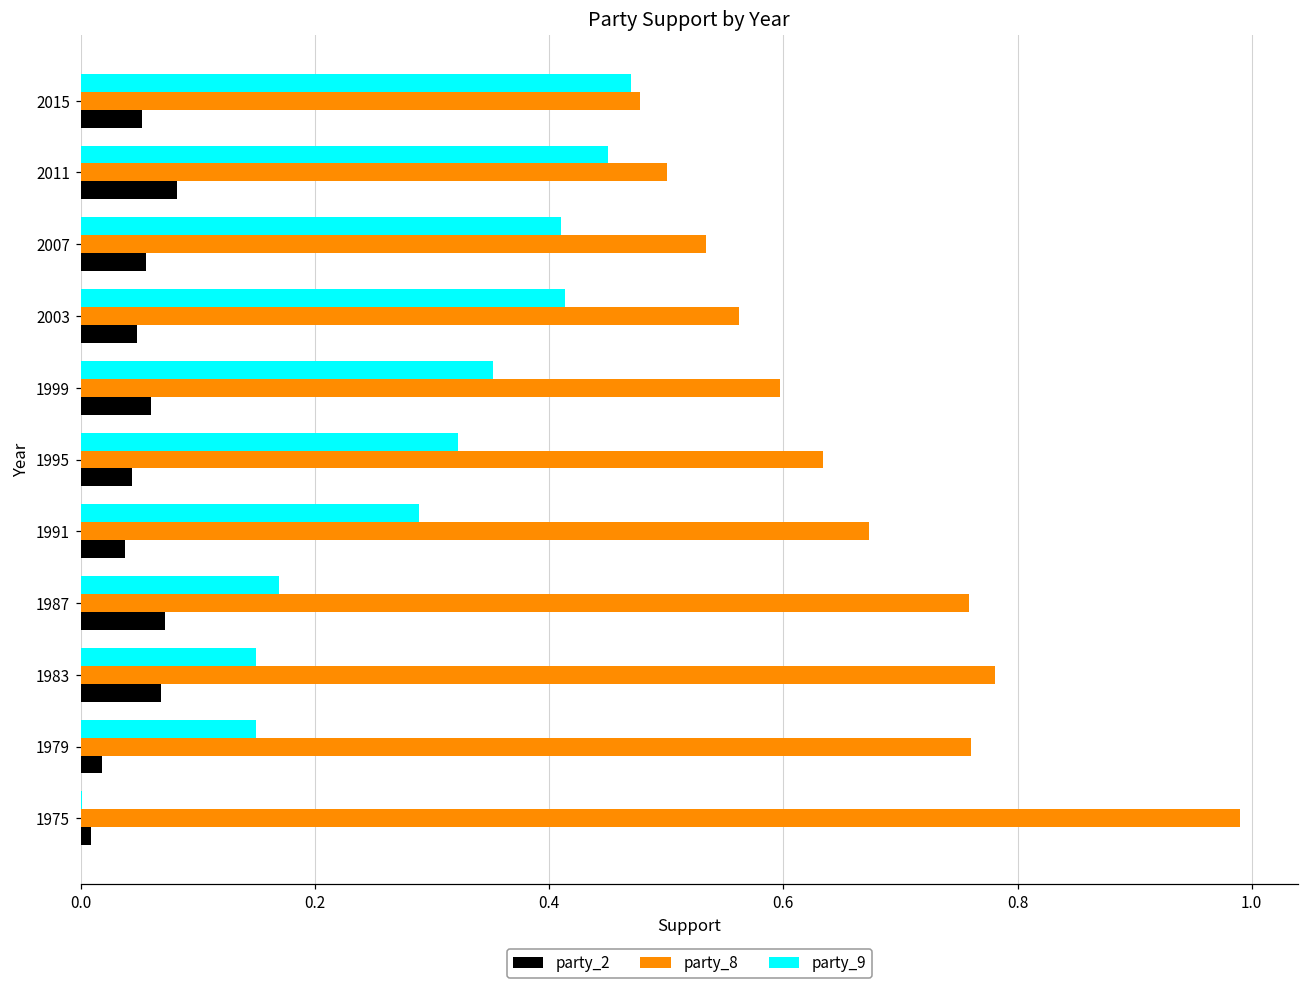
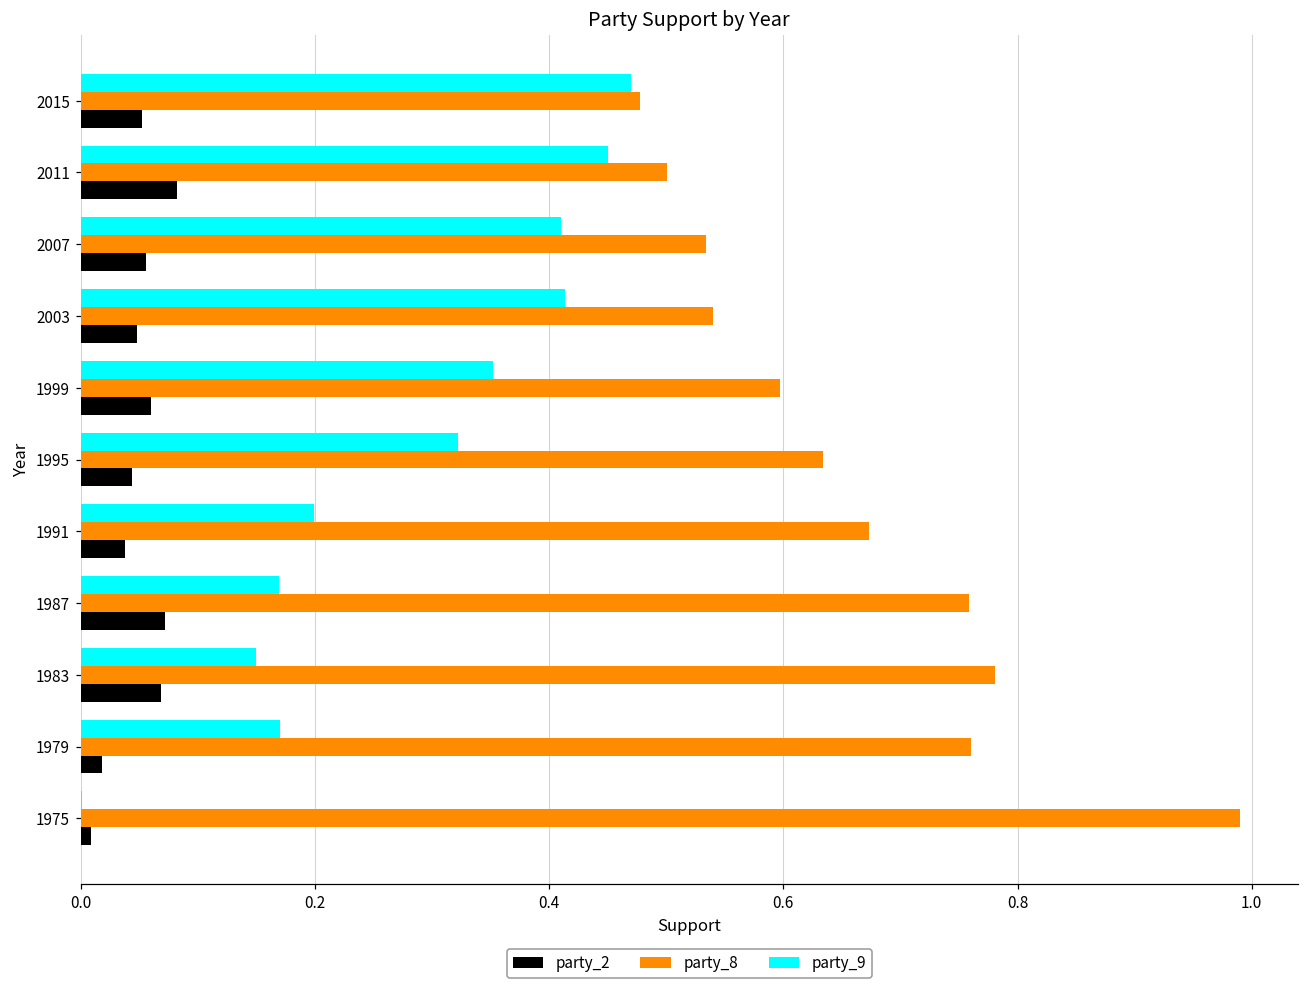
  {
    "party_2": {
      "2015": 0.052,
      "2011": 0.082,
      "2007": 0.056,
      "2003": 0.048,
      "1999": 0.060,
      "1995": 0.044,
      "1991": 0.038,
      "1987": 0.072,
      "1983": 0.069,
      "1979": 0.018,
      "1975": 0.009
    },
    "party_8": {
      "2015": 0.478,
      "2011": 0.501,
      "2007": 0.534,
-     "2003": 0.562,
+     "2003": 0.540,
      "1999": 0.597,
      "1995": 0.634,
      "1991": 0.673,
      "1987": 0.759,
      "1983": 0.781,
      "1979": 0.760,
      "1975": 0.990
    },
    "party_9": {
      "2015": 0.470,
      "2011": 0.450,
      "2007": 0.410,
      "2003": 0.414,
      "1999": 0.352,
      "1995": 0.322,
-     "1991": 0.289,
+     "1991": 0.199,
      "1987": 0.169,
      "1983": 0.150,
-     "1979": 0.15
+     "1979": 0.17
    }
  }
